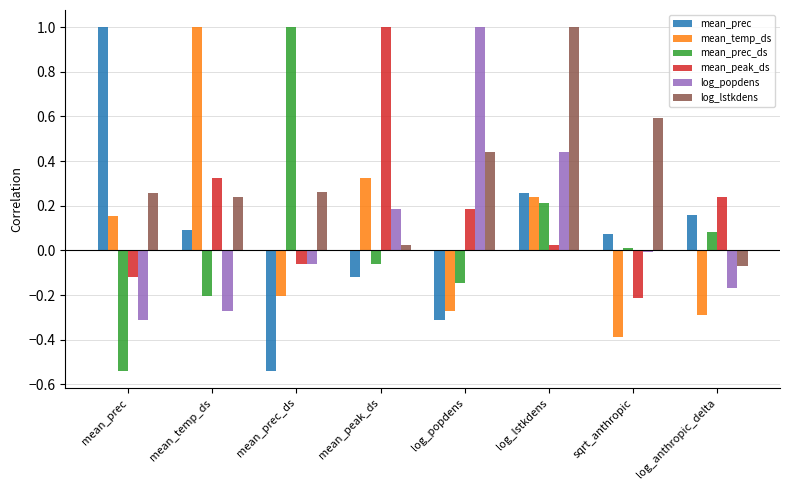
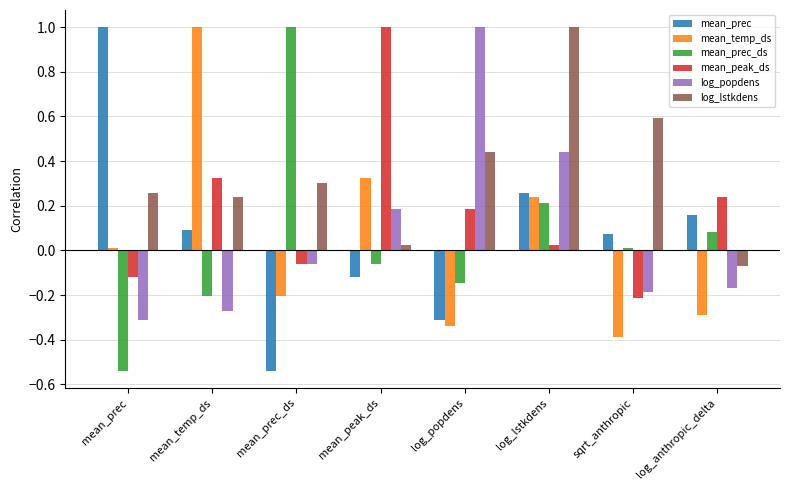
  {
    "mean_prec": {
      "mean_prec": 1.00,
      "mean_temp_ds": 0.09,
      "mean_prec_ds": -0.54,
      "mean_peak_ds": -0.12,
      "log_popdens": -0.31,
      "log_lstkdens": 0.26,
      "sqrt_anthropic": 0.07,
      "log_anthropic_delta": 0.16
    },
    "mean_temp_ds": {
-     "mean_prec": 0.15,
+     "mean_prec": 0.01,
      "mean_temp_ds": 1.00,
      "mean_prec_ds": -0.20,
      "mean_peak_ds": 0.32,
-     "log_popdens": -0.27,
+     "log_popdens": -0.34,
      "log_lstkdens": 0.24,
      "sqrt_anthropic": -0.39,
      "log_anthropic_delta": -0.29
    },
    "mean_prec_ds": {
      "mean_prec": -0.54,
      "mean_temp_ds": -0.20,
      "mean_prec_ds": 1.00,
      "mean_peak_ds": -0.06,
      "log_popdens": -0.15,
      "log_lstkdens": 0.21,
      "sqrt_anthropic": 0.01,
      "log_anthropic_delta": 0.08
    },
    "mean_peak_ds": {
      "mean_prec": -0.12,
      "mean_temp_ds": 0.32,
      "mean_prec_ds": -0.06,
      "mean_peak_ds": 1.00,
      "log_popdens": 0.19,
      "log_lstkdens": 0.02,
      "sqrt_anthropic": -0.21,
      "log_anthropic_delta": 0.24
    },
    "log_popdens": {
      "mean_prec": -0.31,
      "mean_temp_ds": -0.27,
      "mean_prec_ds": -0.06,
      "mean_peak_ds": 0.19,
      "log_popdens": 1.00,
      "log_lstkdens": 0.44,
-     "sqrt_anthropic": -0.01,
+     "sqrt_anthropic": -0.19,
      "log_anthropic_delta": -0.17
    },
    "log_lstkdens": {
      "mean_prec": 0.26,
      "mean_temp_ds": 0.24,
-     "mean_prec_ds": 0.26,
+     "mean_prec_ds": 0.30,
      "mean_peak_ds": 0.02,
      "log_popdens": 0.44,
      "log_lstkdens": 1.00,
      "sqrt_anthropic": 0.60,
      "log_anthropic_delta": -0.07
    }
  }
